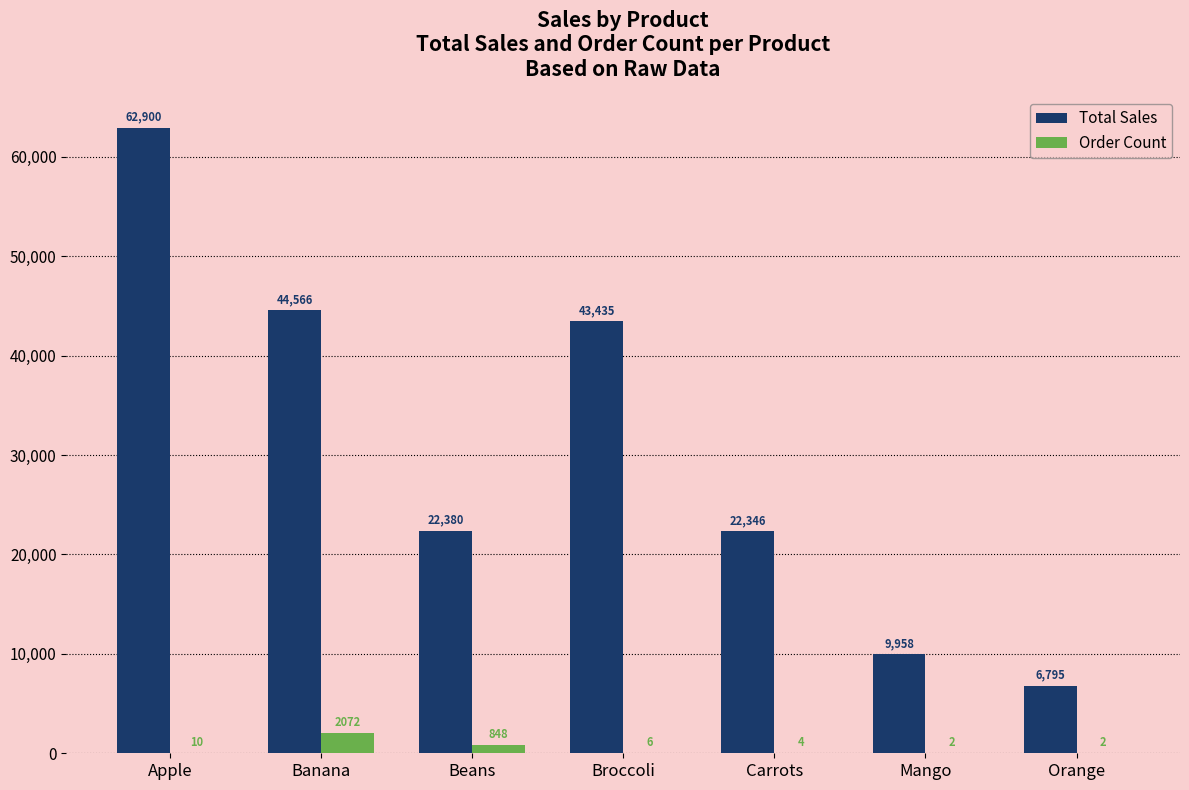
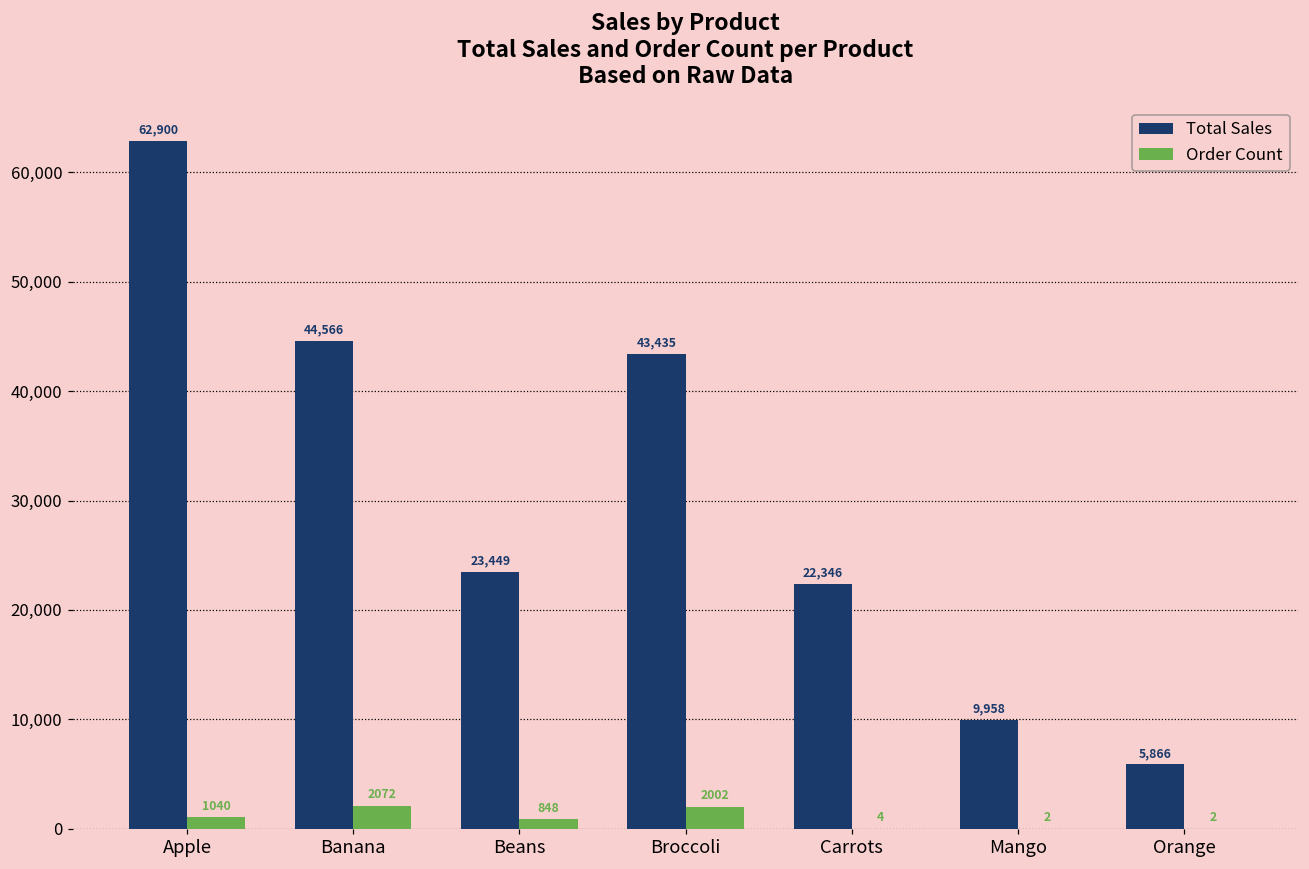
  {
    "Total Sales": {
      "Apple": "62,900",
      "Banana": "44,566",
-     "Beans": "22,380",
+     "Beans": "23,449",
      "Broccoli": "43,435",
      "Carrots": "22,346",
      "Mango": "9,958",
-     "Orange": "6,795"
+     "Orange": "5,866"
    },
    "Order Count": {
-     "Apple": "10",
+     "Apple": "1040",
      "Banana": "2072",
      "Beans": "848",
-     "Broccoli": "6",
+     "Broccoli": "2002",
      "Carrots": "4",
      "Mango": "2",
      "Orange": "2"
    }
  }
